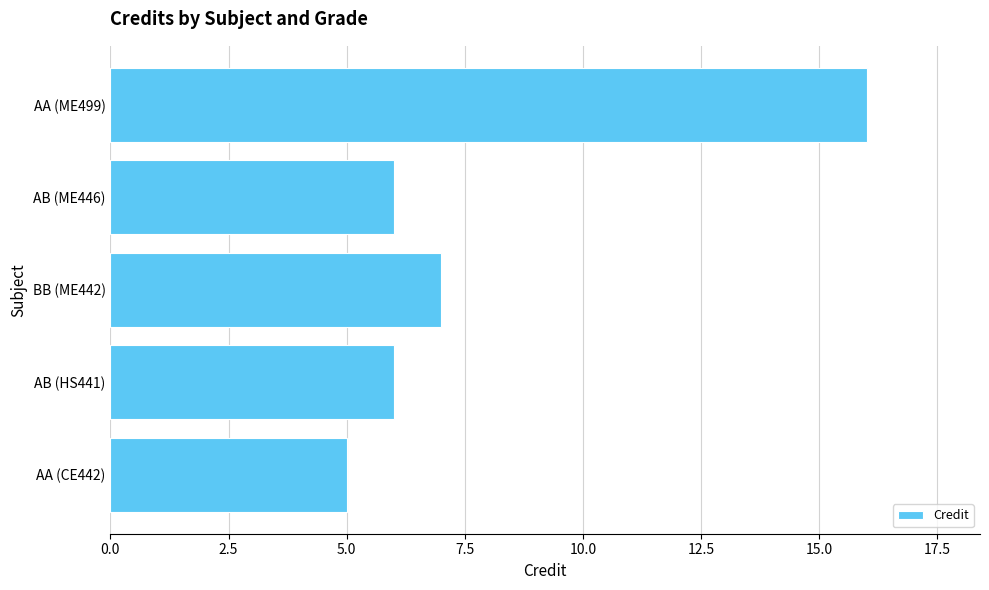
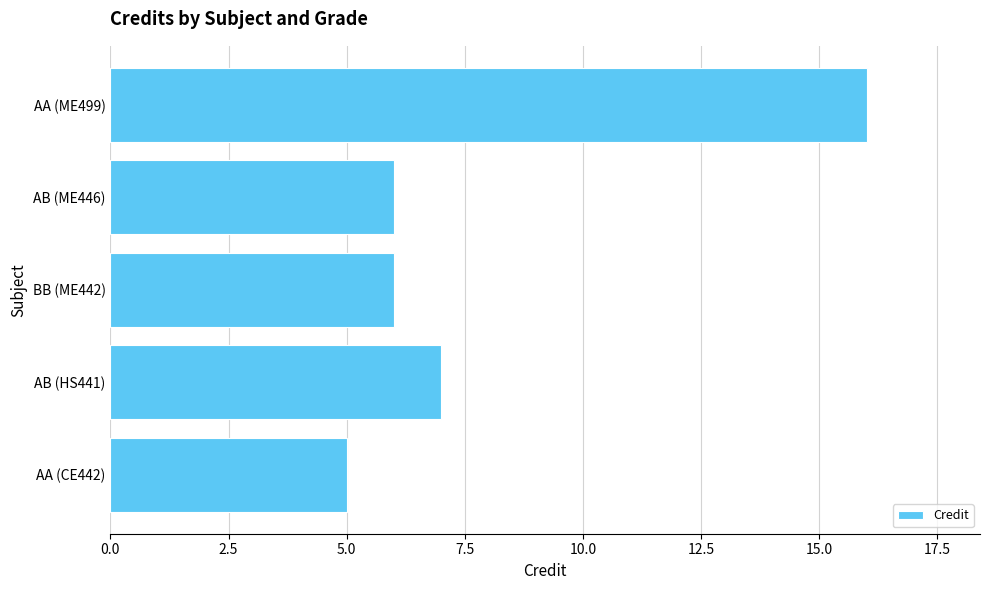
  {
    "AA (ME499)": 16,
    "AB (ME446)": 6,
-   "BB (ME442)": 7,
-   "AB (HS441)": 6,
+   "BB (ME442)": 6,
+   "AB (HS441)": 7,
    "AA (CE442)": 5
  }
